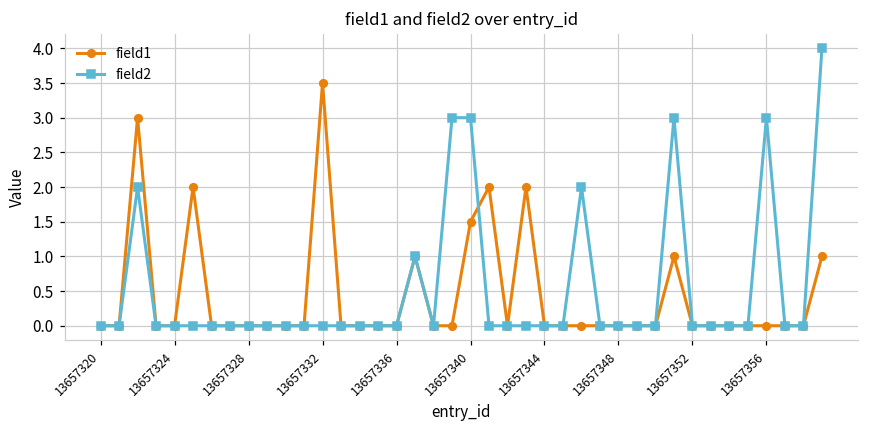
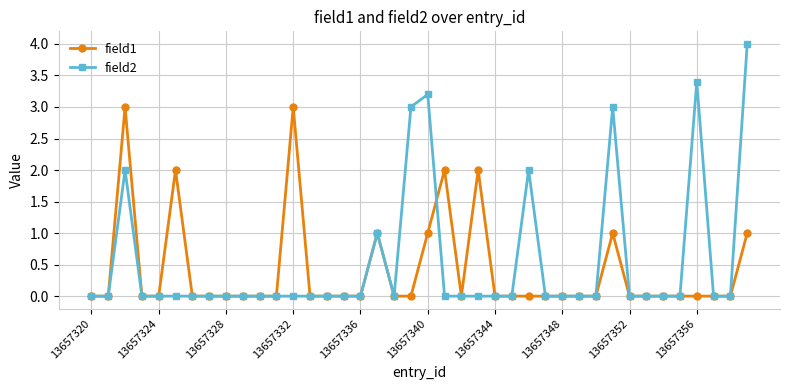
  {
    "field1": {
-     "13657332": 3.5,
-     "13657340": 1.5,
+     "13657332": 3.0,
+     "13657340": 1.0,
      "13657356": 0.0
    },
    "field2": {
      "13657332": 0.0,
-     "13657340": 3.0,
-     "13657356": 3.0
+     "13657340": 3.2,
+     "13657356": 3.4
    }
  }
